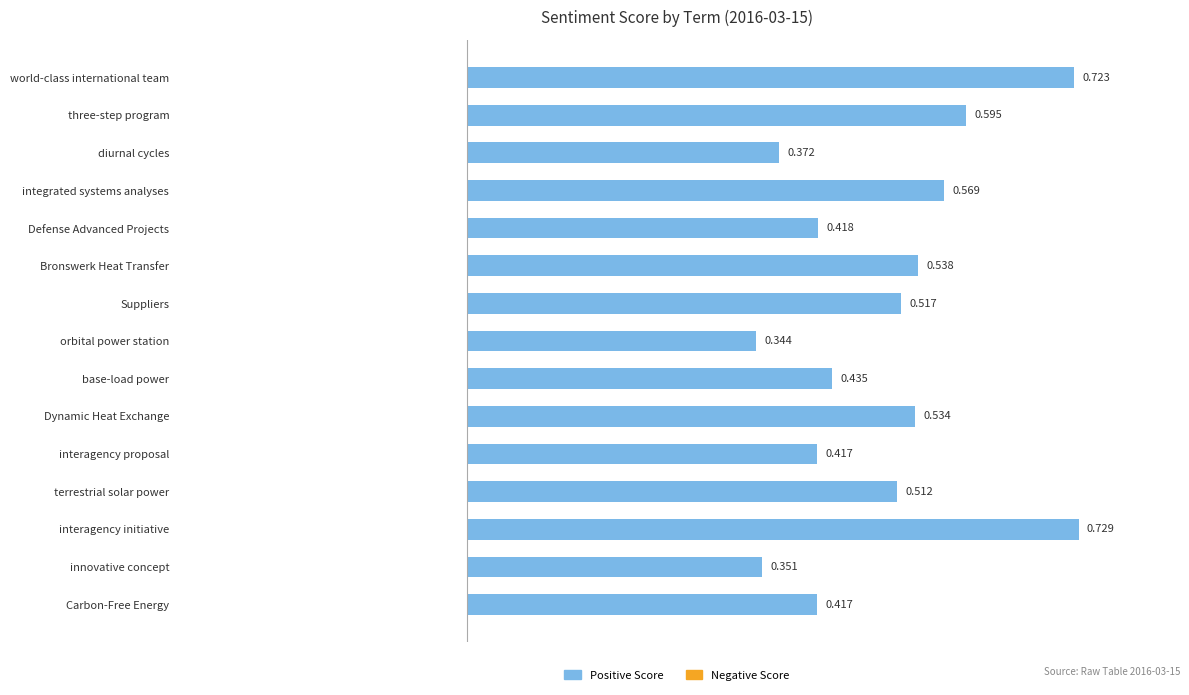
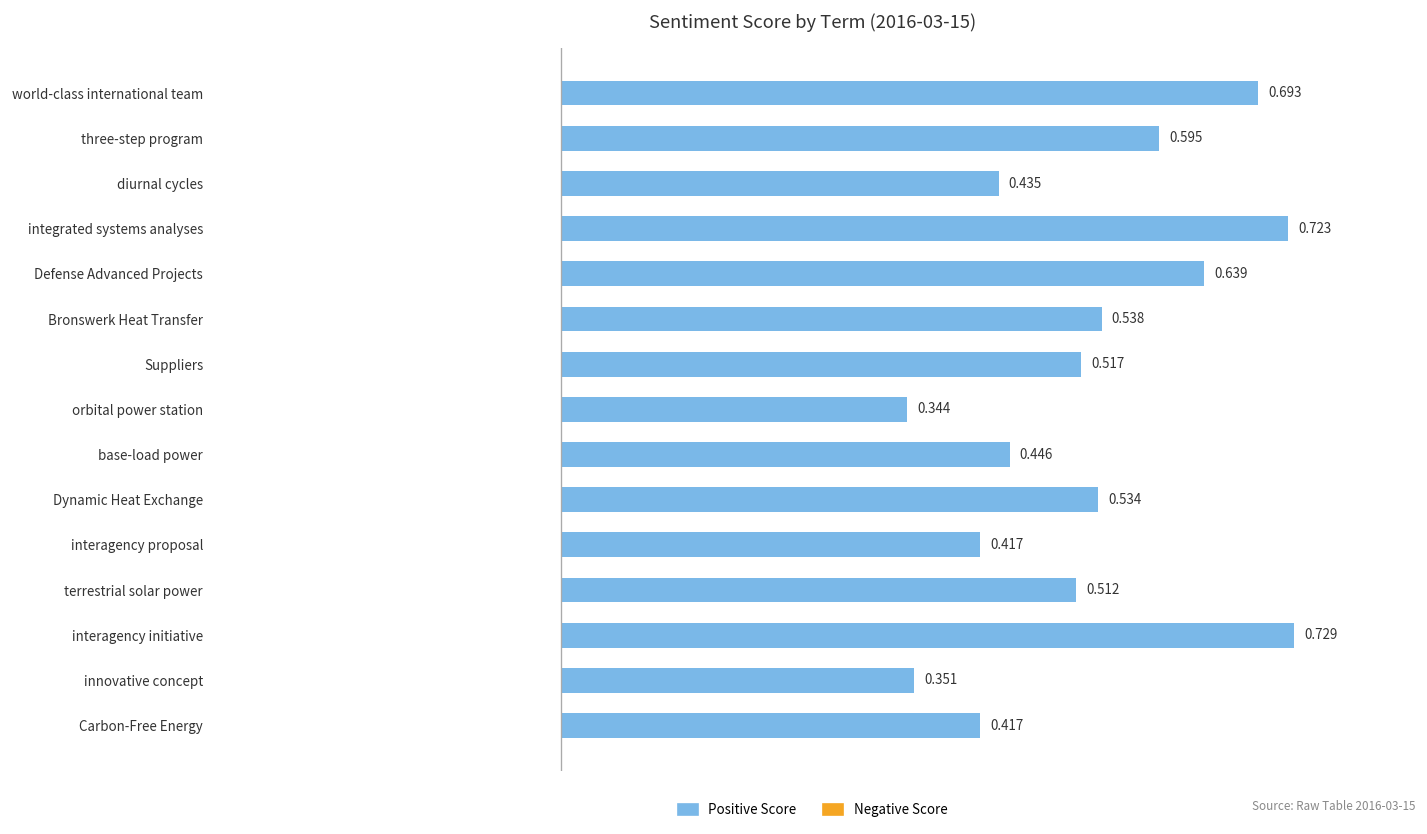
  {
-   "world-class international team": 0.723,
+   "world-class international team": 0.693,
    "three-step program": 0.595,
-   "diurnal cycles": 0.372,
-   "integrated systems analyses": 0.569,
-   "Defense Advanced Projects": 0.418,
+   "diurnal cycles": 0.435,
+   "integrated systems analyses": 0.723,
+   "Defense Advanced Projects": 0.639,
    "Bronswerk Heat Transfer": 0.538,
    "Suppliers": 0.517,
    "orbital power station": 0.344,
-   "base-load power": 0.435,
+   "base-load power": 0.446,
    "Dynamic Heat Exchange": 0.534,
    "interagency proposal": 0.417,
    "terrestrial solar power": 0.512,
    "interagency initiative": 0.729,
    "innovative concept": 0.351,
    "Carbon-Free Energy": 0.417
  }
